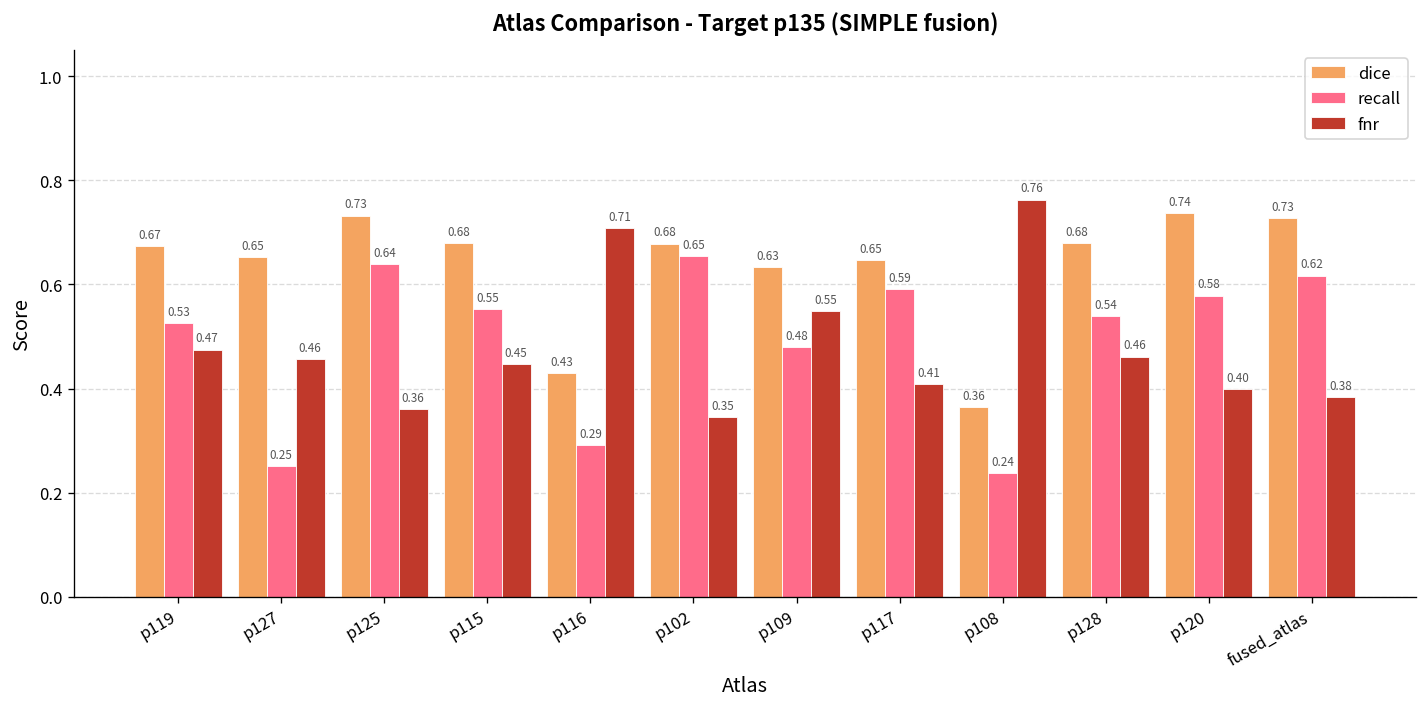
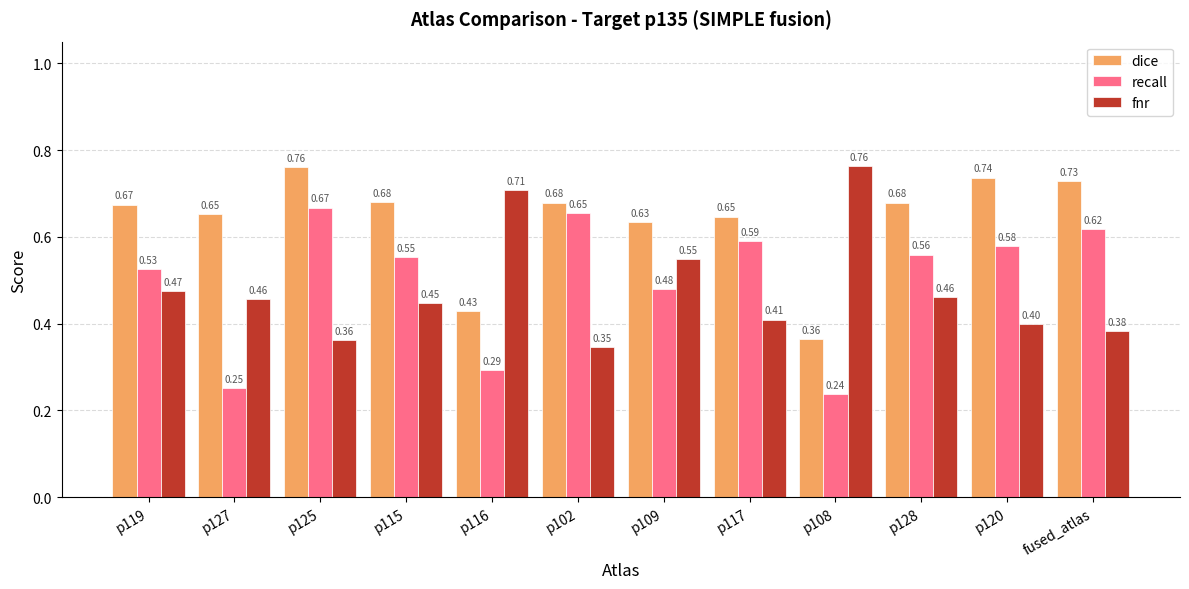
  {
    "dice": {
      "p119": 0.67,
      "p127": 0.65,
-     "p125": 0.73,
+     "p125": 0.76,
      "p115": 0.68,
      "p116": 0.43,
      "p102": 0.68,
      "p109": 0.63,
      "p117": 0.65,
      "p108": 0.36,
      "p128": 0.68,
      "p120": 0.74,
      "fused_atlas": 0.73
    },
    "recall": {
      "p119": 0.53,
      "p127": 0.25,
-     "p125": 0.64,
+     "p125": 0.67,
      "p115": 0.55,
      "p116": 0.29,
      "p102": 0.65,
      "p109": 0.48,
      "p117": 0.59,
      "p108": 0.24,
-     "p128": 0.54,
+     "p128": 0.56,
      "p120": 0.58,
      "fused_atlas": 0.62
    },
    "fnr": {
      "p119": 0.47,
      "p127": 0.46,
      "p125": 0.36,
      "p115": 0.45,
      "p116": 0.71,
      "p102": 0.35,
      "p109": 0.55,
      "p117": 0.41,
      "p108": 0.76,
      "p128": 0.46,
      "p120": 0.40,
      "fused_atlas": 0.38
    }
  }
